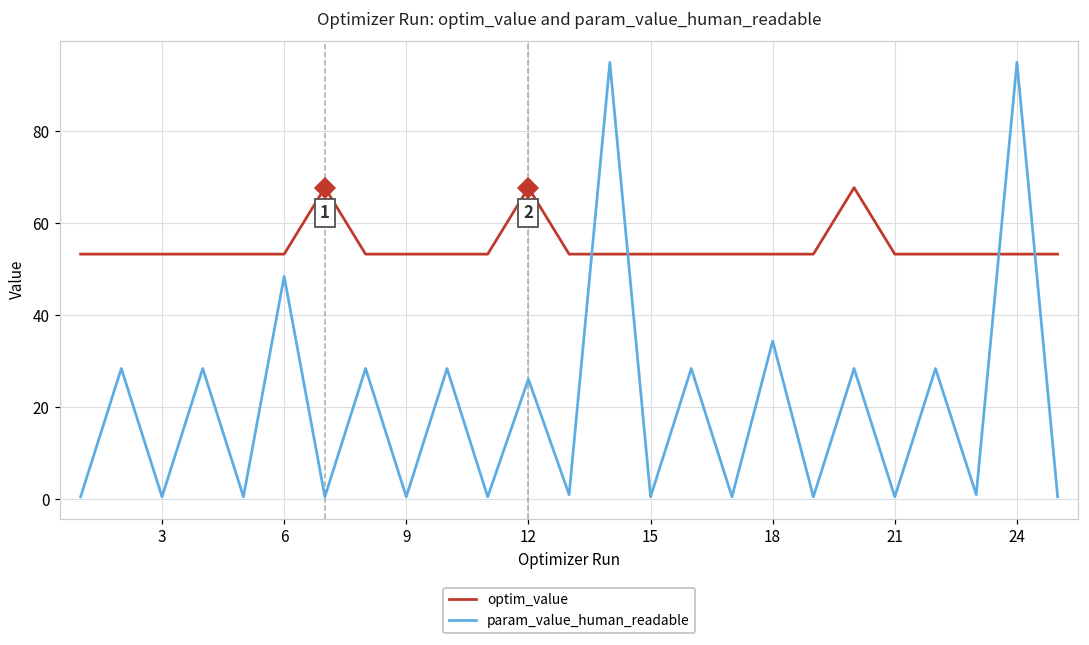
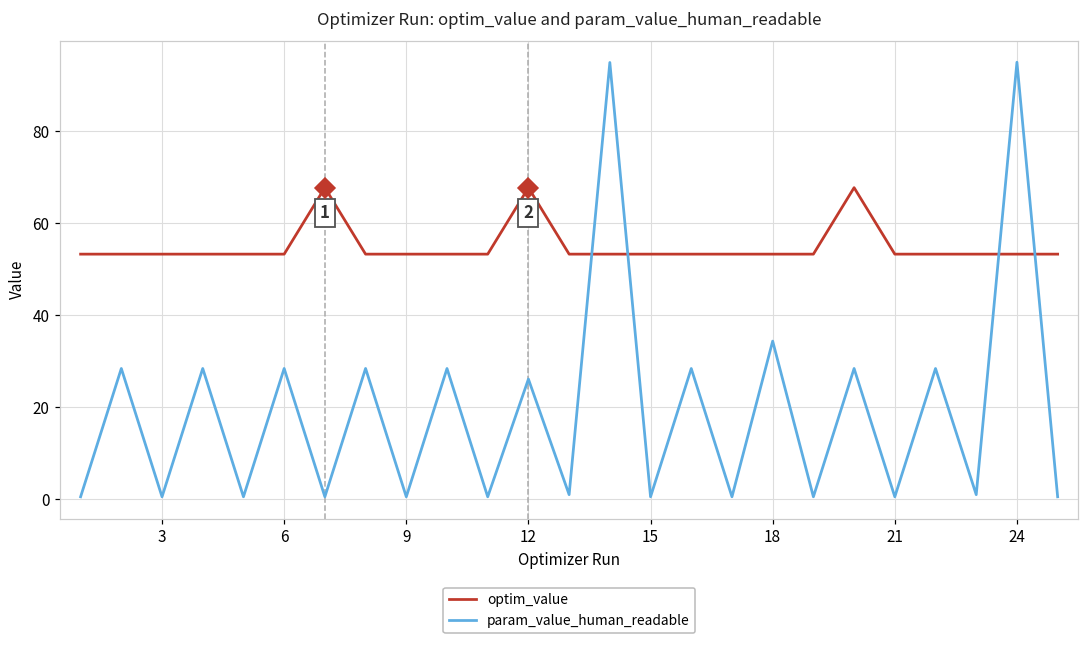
  {
    "param_value_human_readable": {
      "3": 1,
-     "6": 48,
+     "6": 28,
      "9": 1,
      "12": 26,
      "15": 1,
      "18": 34,
      "21": 1,
      "24": 95
    }
  }
